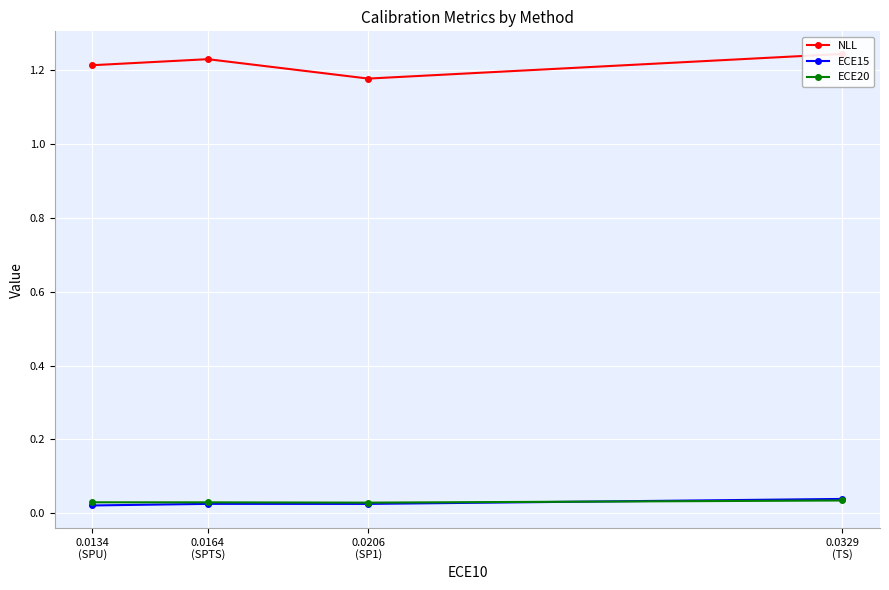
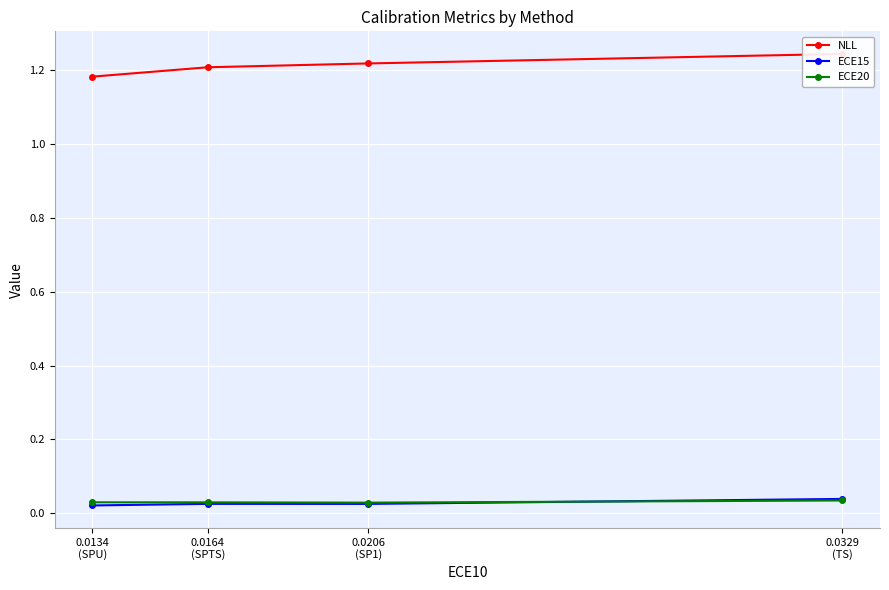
  {
    "NLL": {
-     "0.0134 (SPU)": 1.21,
-     "0.0164 (SPTS)": 1.23,
-     "0.0206 (SP1)": 1.18
+     "0.0134 (SPU)": 1.18,
+     "0.0164 (SPTS)": 1.21,
+     "0.0206 (SP1)": 1.22
    },
    "ECE15": {
      "0.0134 (SPU)": 0.02
    },
    "ECE20": {
      "0.0134 (SPU)": 0.03
    }
  }
